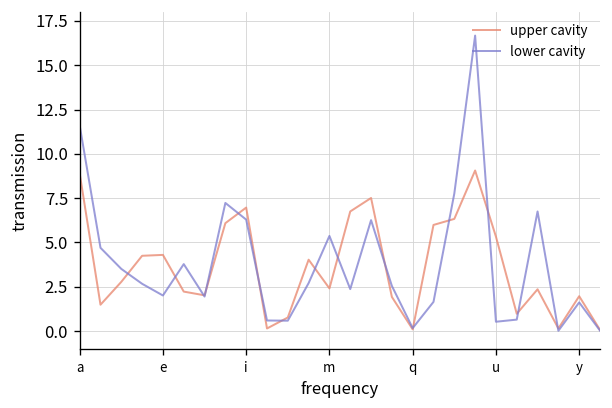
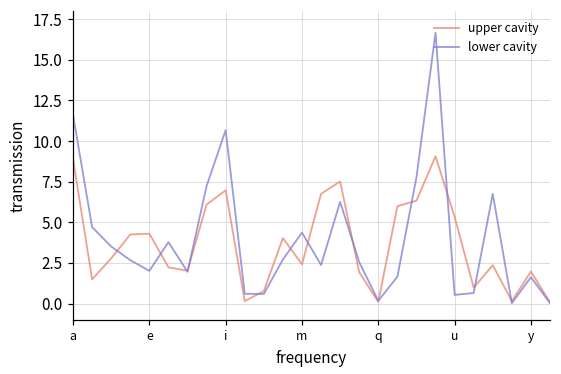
  {
    "upper cavity": {
      "a": 8.9,
      "e": 4.3,
      "i": 7.0,
      "m": 2.4,
      "u": 5.3,
      "y": 2.0
    },
    "lower cavity": {
      "a": 11.6,
      "e": 2.0,
-     "i": 6.3,
-     "m": 5.4,
+     "i": 10.7,
+     "m": 4.4,
      "u": 0.5,
      "y": 1.6
    }
  }
